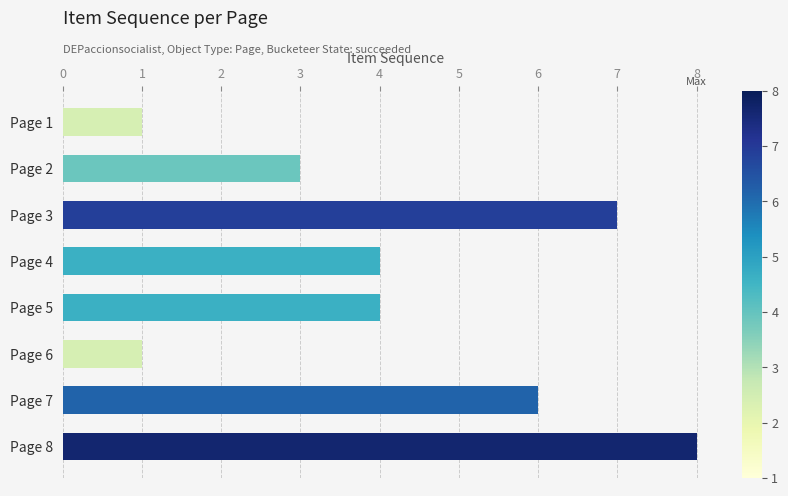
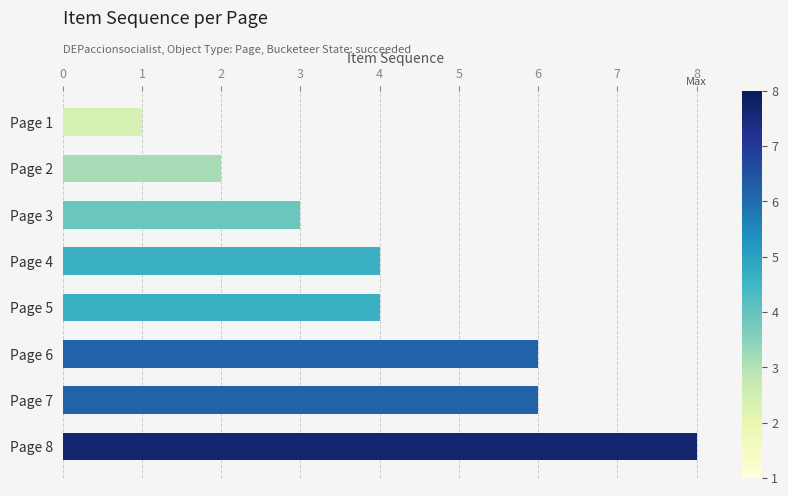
  {
    "Page 1": 1,
-   "Page 2": 3,
-   "Page 3": 7,
+   "Page 2": 2,
+   "Page 3": 3,
    "Page 4": 4,
    "Page 5": 4,
-   "Page 6": 1,
+   "Page 6": 6,
    "Page 7": 6,
    "Page 8": 8
  }
